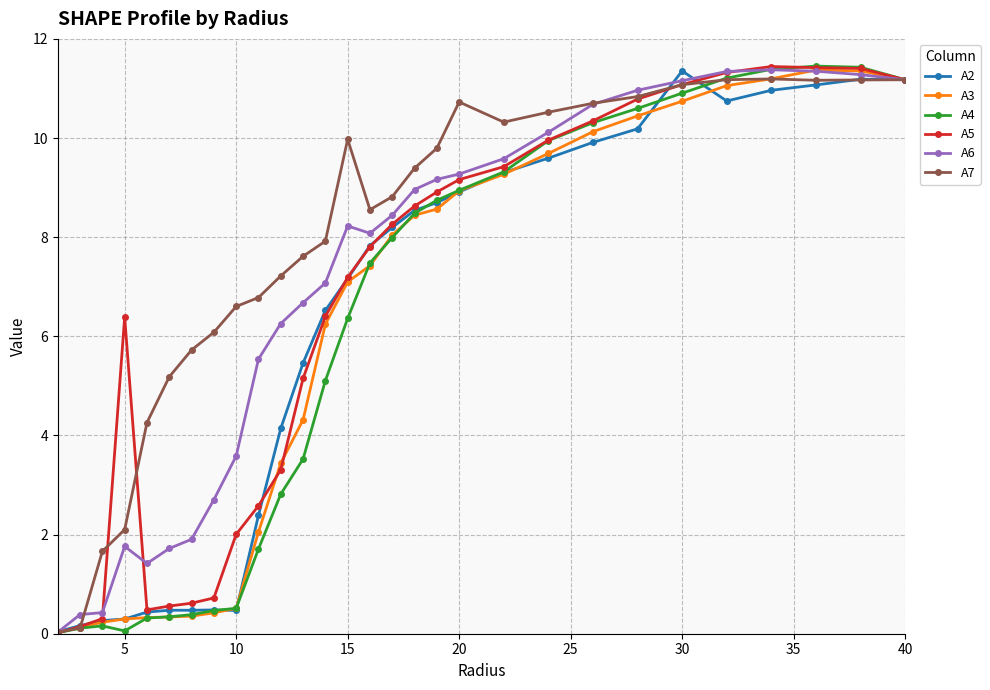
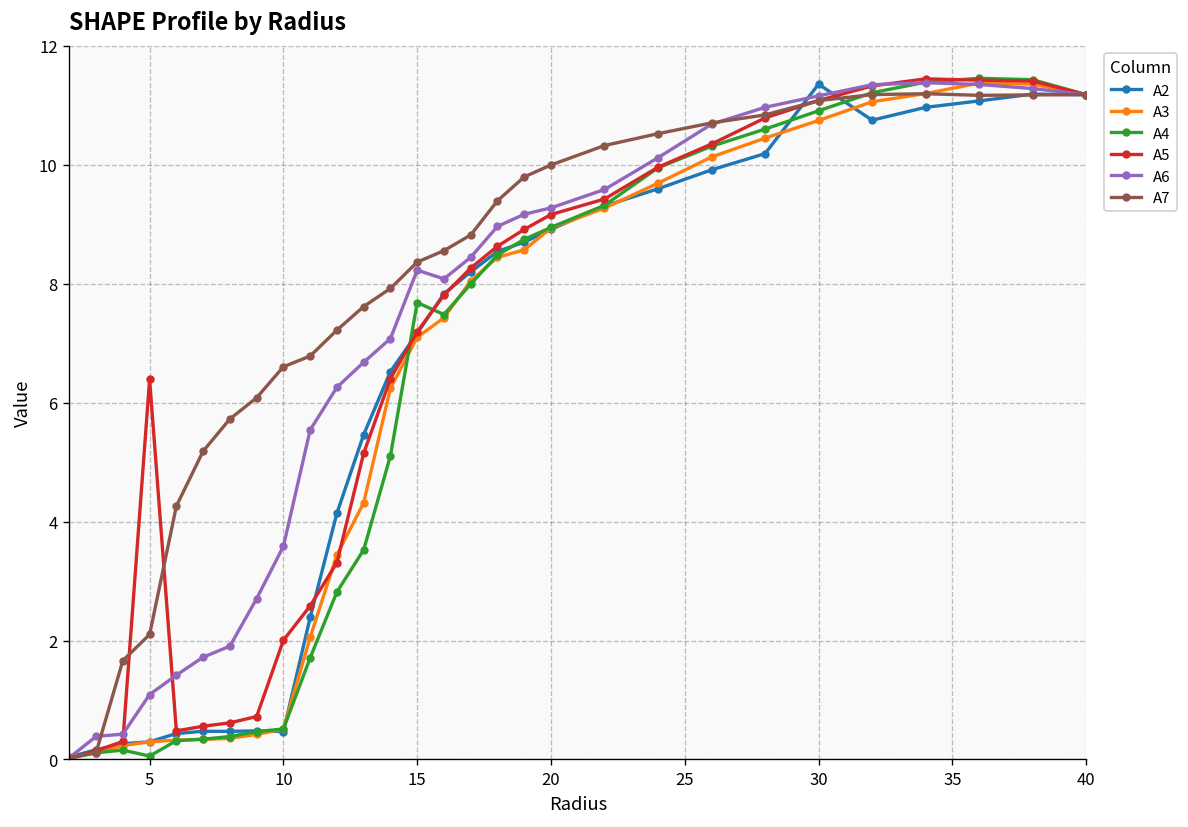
  {
    "A2": {
      "30": 11.4
    },
    "A3": {
      "15": 7.1,
      "30": 10.7
    },
    "A4": {
      "5": 0.1,
-     "15": 6.4,
+     "15": 7.7,
      "30": 10.9
    },
    "A5": {
      "5": 6.4,
      "10": 2.0,
      "20": 9.2
    },
    "A6": {
-     "5": 1.8,
+     "5": 1.1,
      "10": 3.6,
      "15": 8.2,
      "20": 9.3,
      "30": 11.2
    },
    "A7": {
      "5": 2.1,
      "10": 6.6,
-     "15": 10.0,
-     "20": 10.7
+     "15": 8.4,
+     "20": 10.0
    }
  }
